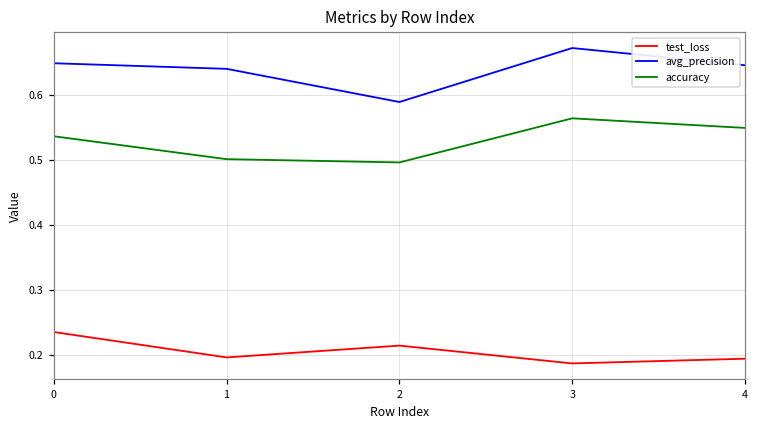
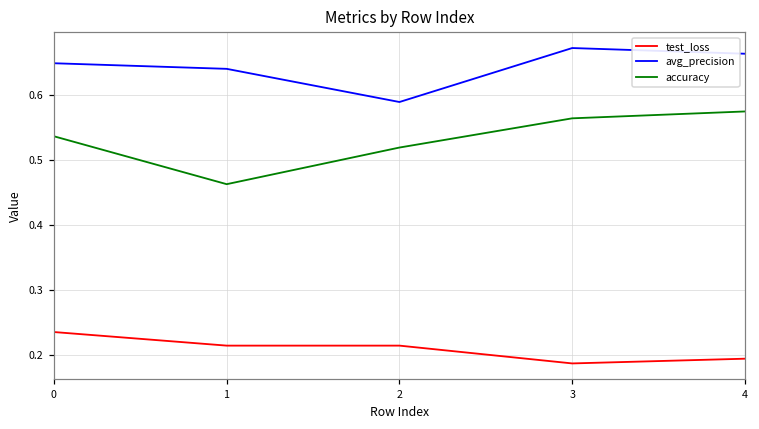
  {
    "test_loss": {
      "0": 0.24,
-     "1": 0.20,
+     "1": 0.21,
      "2": 0.21,
      "3": 0.19,
      "4": 0.19
    },
    "avg_precision": {
      "0": 0.65,
      "1": 0.64,
      "2": 0.59,
      "3": 0.67,
-     "4": 0.65
+     "4": 0.66
    },
    "accuracy": {
      "0": 0.54,
-     "1": 0.50,
-     "2": 0.50,
+     "1": 0.46,
+     "2": 0.52,
      "3": 0.56,
-     "4": 0.55
+     "4": 0.57
    }
  }
